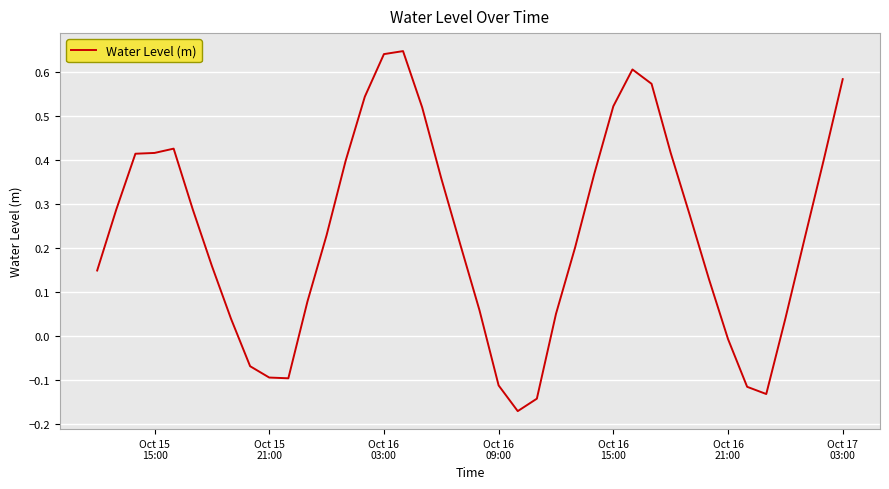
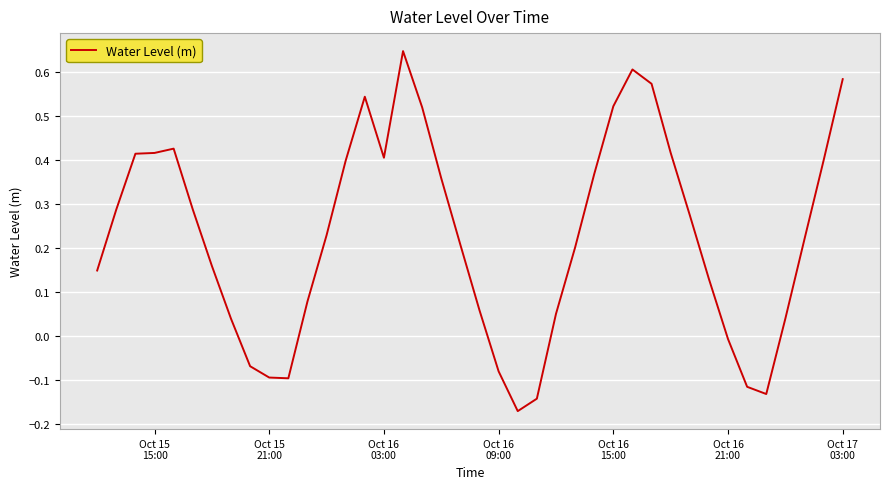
  {
    "Oct 15 15:00": 0.42,
    "Oct 15 21:00": -0.09,
-   "Oct 16 03:00": 0.64,
-   "Oct 16 09:00": -0.11,
+   "Oct 16 03:00": 0.41,
+   "Oct 16 09:00": -0.08,
    "Oct 16 15:00": 0.52,
    "Oct 16 21:00": -0.01,
    "Oct 17 03:00": 0.58
  }
